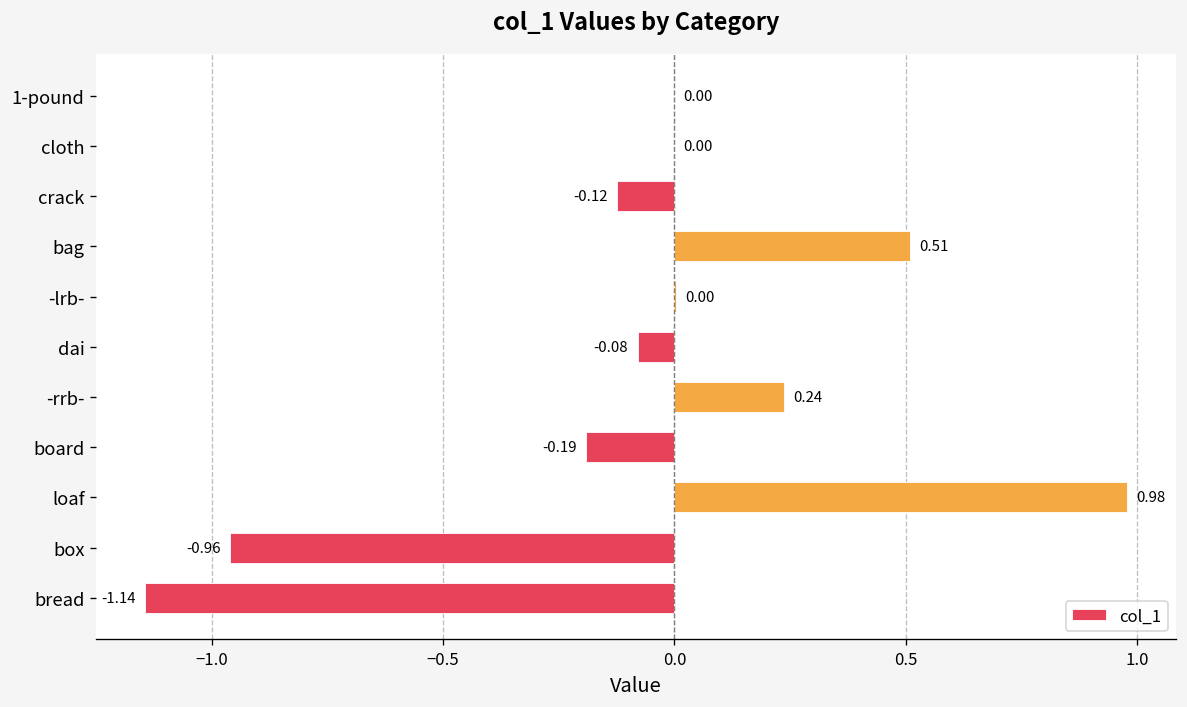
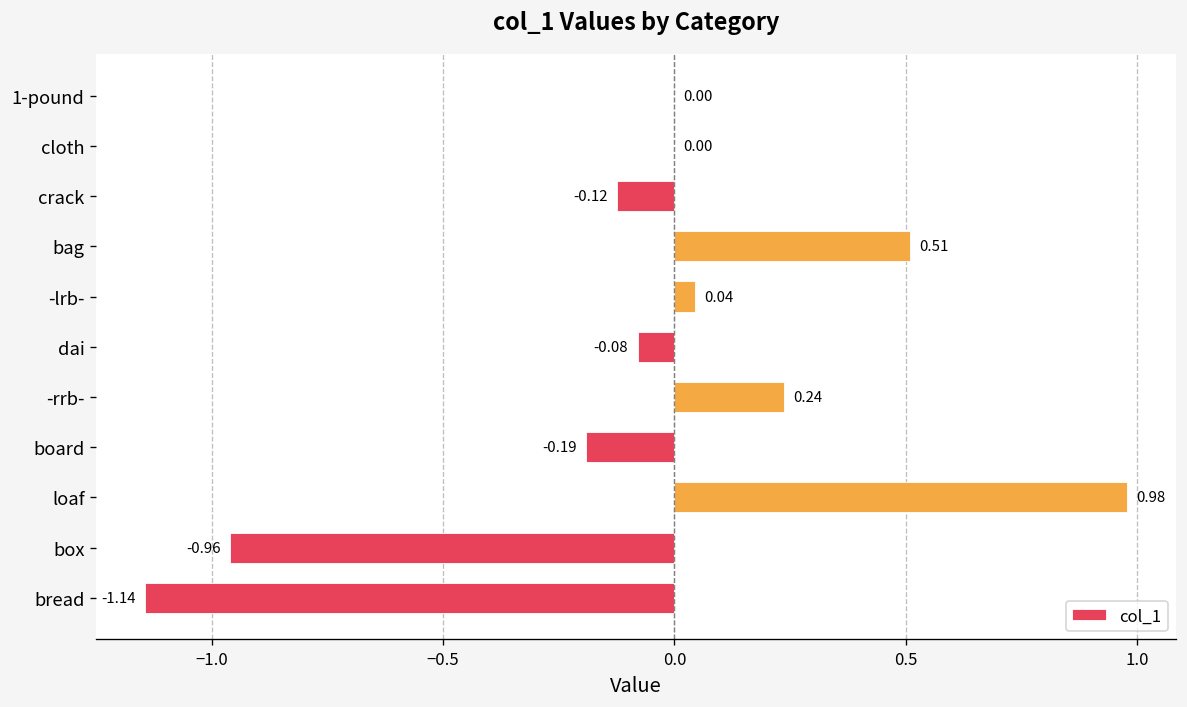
  {
    "1-pound": 0.00,
    "cloth": 0.00,
    "crack": -0.12,
    "bag": 0.51,
-   "-lrb-": 0.00,
+   "-lrb-": 0.04,
    "dai": -0.08,
    "-rrb-": 0.24,
    "board": -0.19,
    "loaf": 0.98,
    "box": -0.96,
    "bread": -1.14
  }
